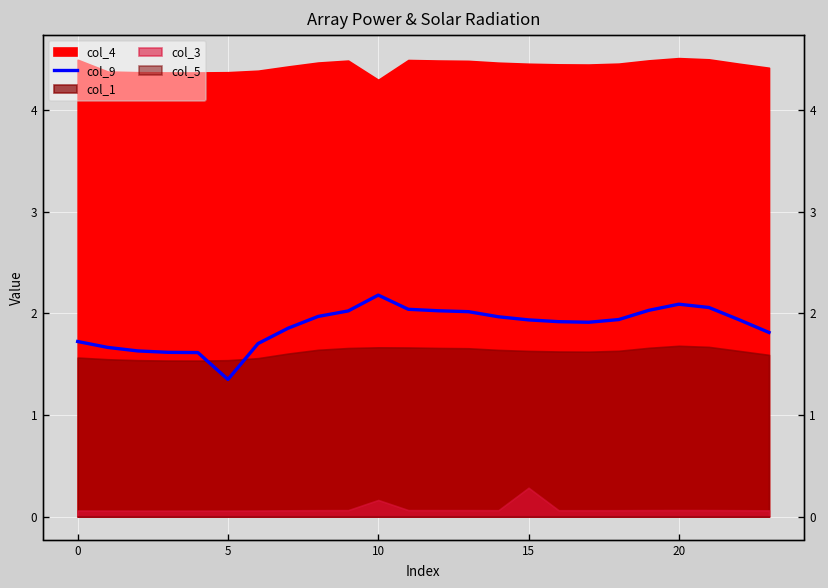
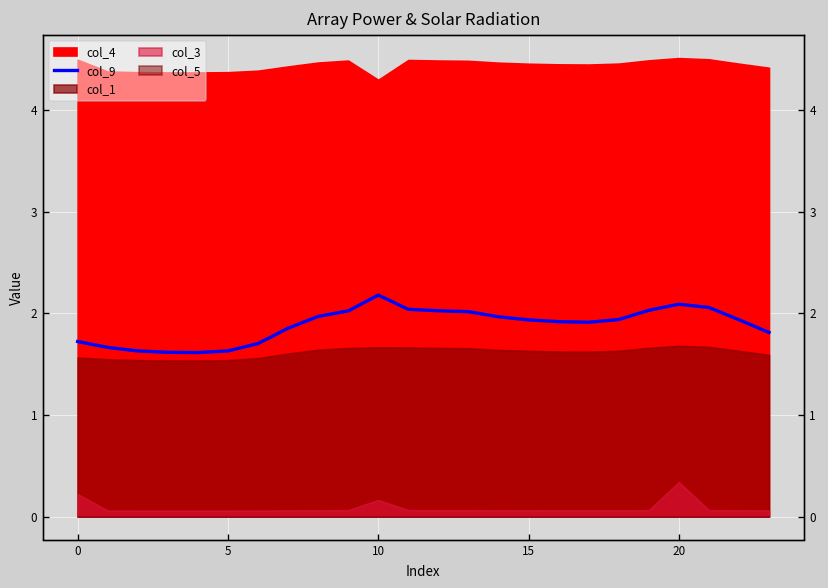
  {
    "col_9": {
      "0": 1.7,
-     "5": 1.3,
+     "5": 1.6,
      "10": 2.2,
      "15": 1.9,
      "20": 2.1
    },
    "col_4": {
      "5": 4.4,
      "10": 4.3,
      "15": 4.5,
      "20": 4.5
    },
    "col_3": {
-     "0": 0.1,
+     "0": 0.2,
      "5": 0.1,
      "10": 0.2,
-     "15": 0.3,
-     "20": 0.1
+     "15": 0.1,
+     "20": 0.3
    }
  }
